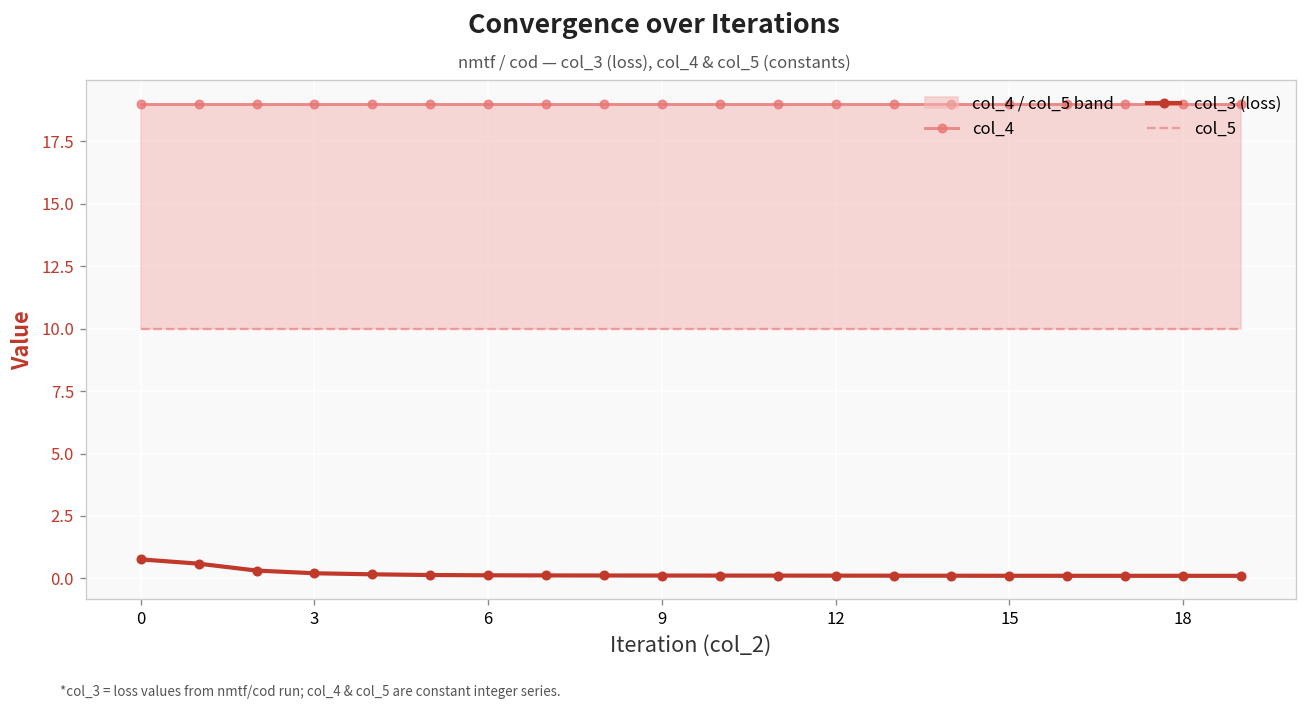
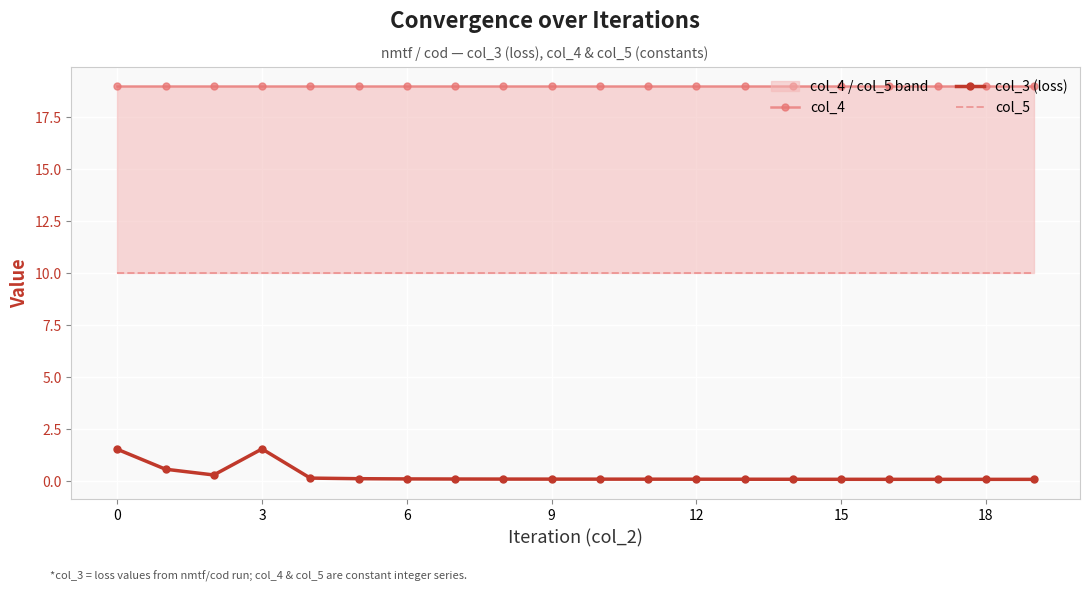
  {
    "col_4 / col_5 band": {
      "0": 19.0,
      "3": 19.0,
      "6": 19.0,
      "9": 19.0,
      "12": 19.0,
      "15": 19.0,
      "18": 19.0
    },
    "col_3 (loss)": {
-     "0": 0.8,
-     "3": 0.2,
+     "0": 1.5,
+     "3": 1.6,
      "6": 0.1,
      "9": 0.1,
      "12": 0.1,
      "15": 0.1,
      "18": 0.1
    },
    "col_5": {
      "0": 10.0,
      "3": 10.0,
      "6": 10.0,
      "9": 10.0,
      "12": 10.0,
      "15": 10.0,
      "18": 10.0
    }
  }
